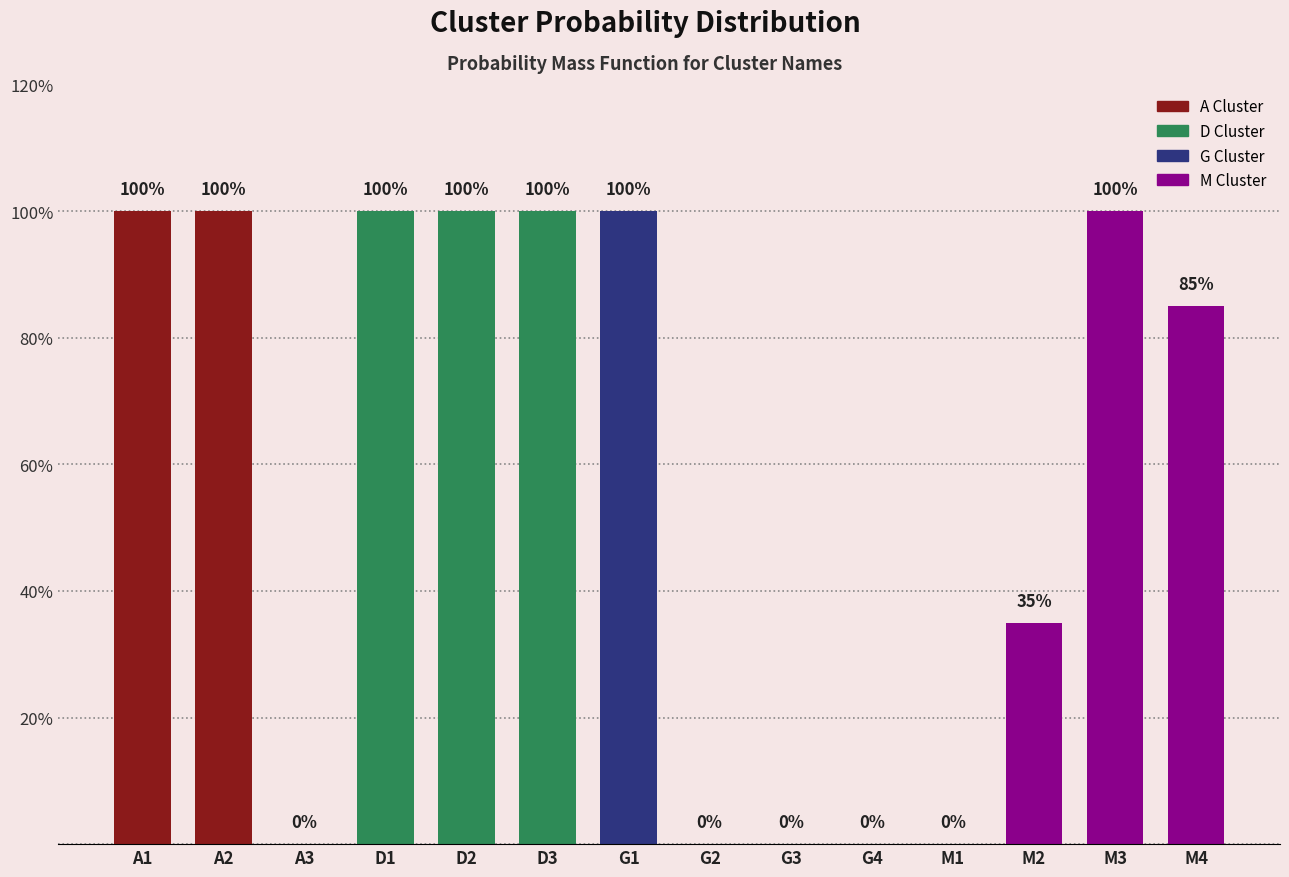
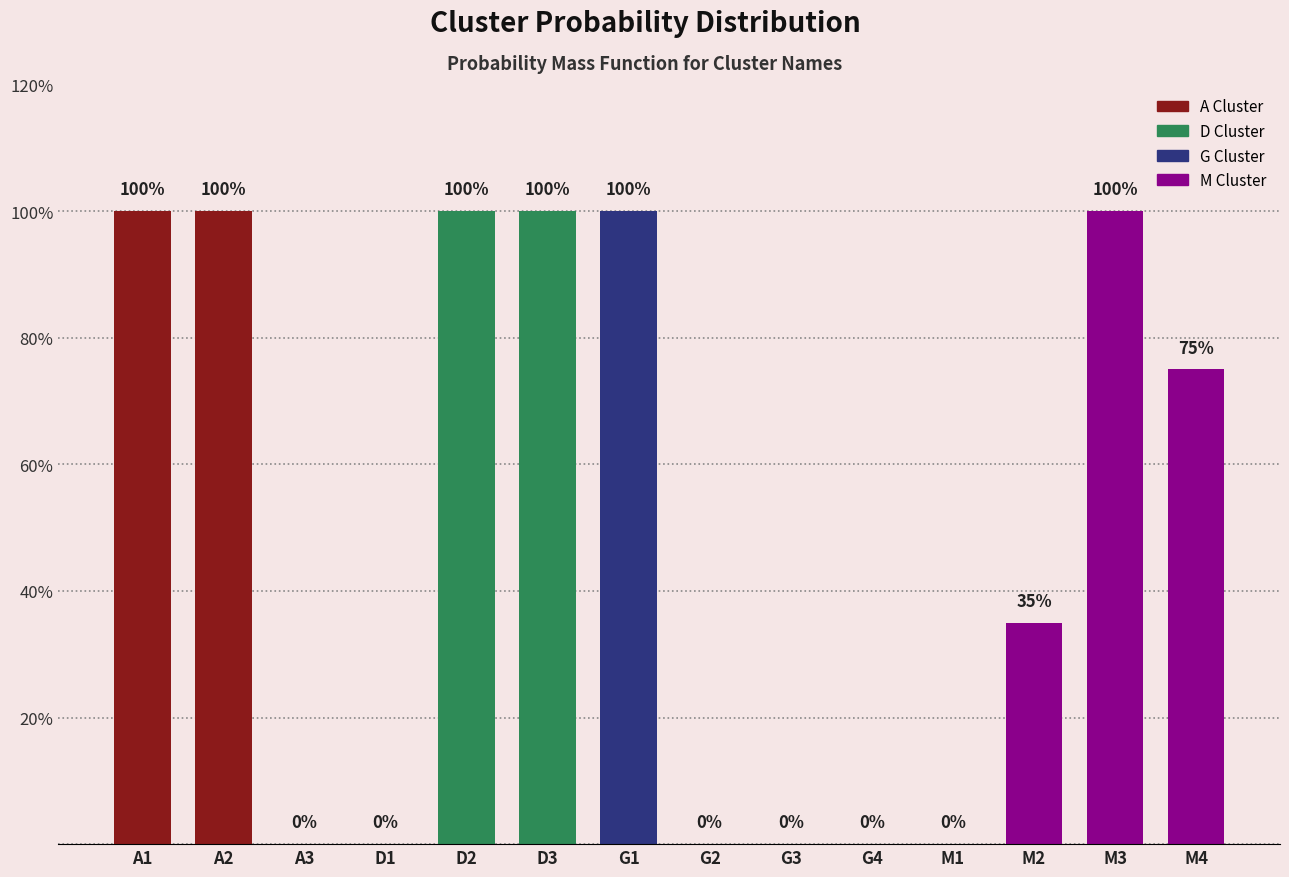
  {
    "A1": "100%",
    "A2": "100%",
    "A3": "0%",
-   "D1": "100%",
+   "D1": "0%",
    "D2": "100%",
    "D3": "100%",
    "G1": "100%",
    "G2": "0%",
    "G3": "0%",
    "G4": "0%",
    "M1": "0%",
    "M2": "35%",
    "M3": "100%",
-   "M4": "85%"
+   "M4": "75%"
  }
